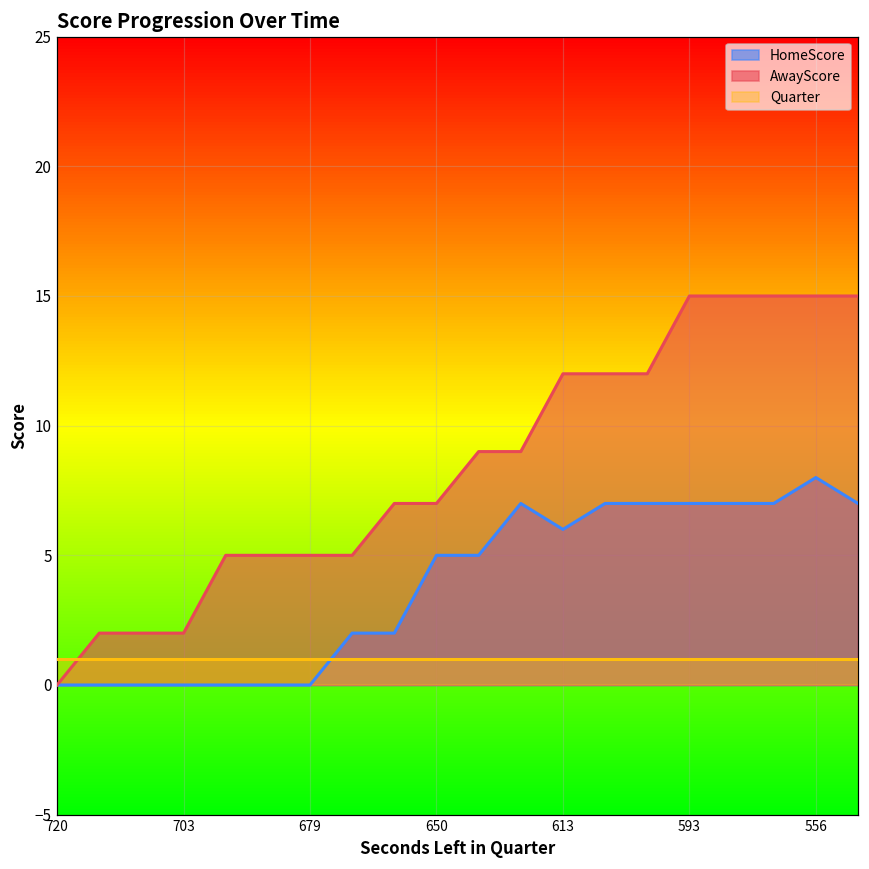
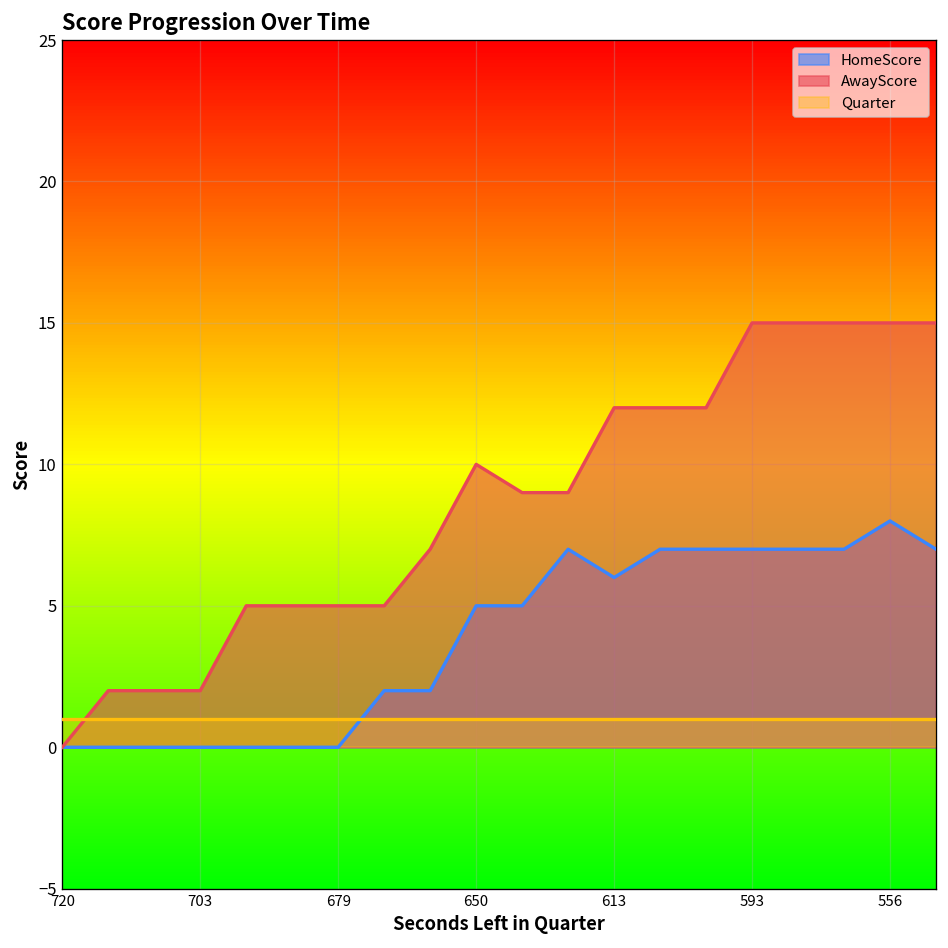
  {
    "HomeScore": {
      "703": 0,
      "679": 0,
      "650": 5,
      "613": 6,
      "593": 7,
      "556": 8
    },
    "AwayScore": {
      "703": 2,
      "679": 5,
-     "650": 7,
+     "650": 10,
      "613": 12,
      "593": 15,
      "556": 15
    },
    "Quarter": {
      "720": 1,
      "703": 1,
      "679": 1,
      "650": 1,
      "613": 1,
      "593": 1,
      "556": 1
    }
  }
